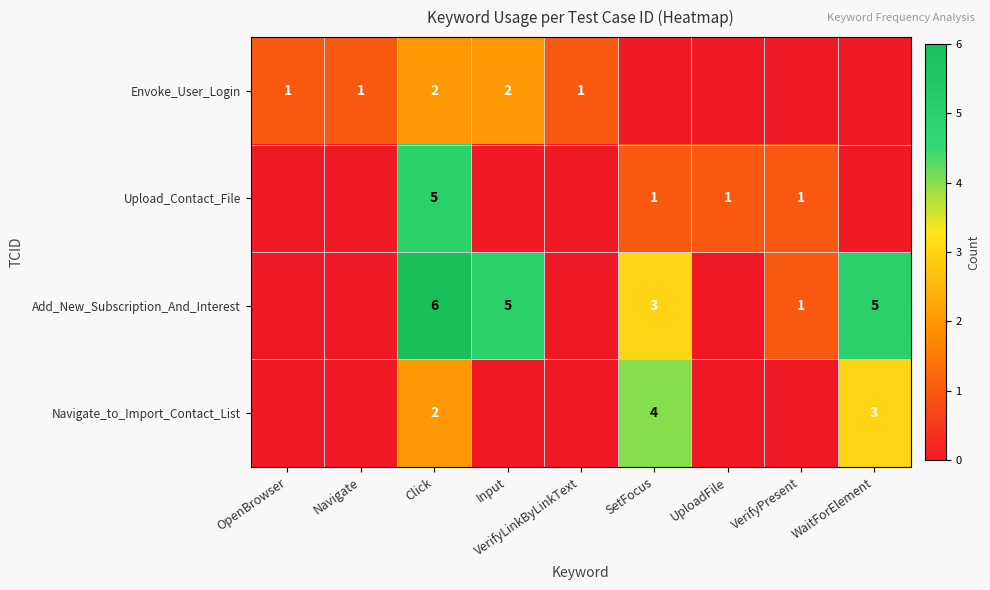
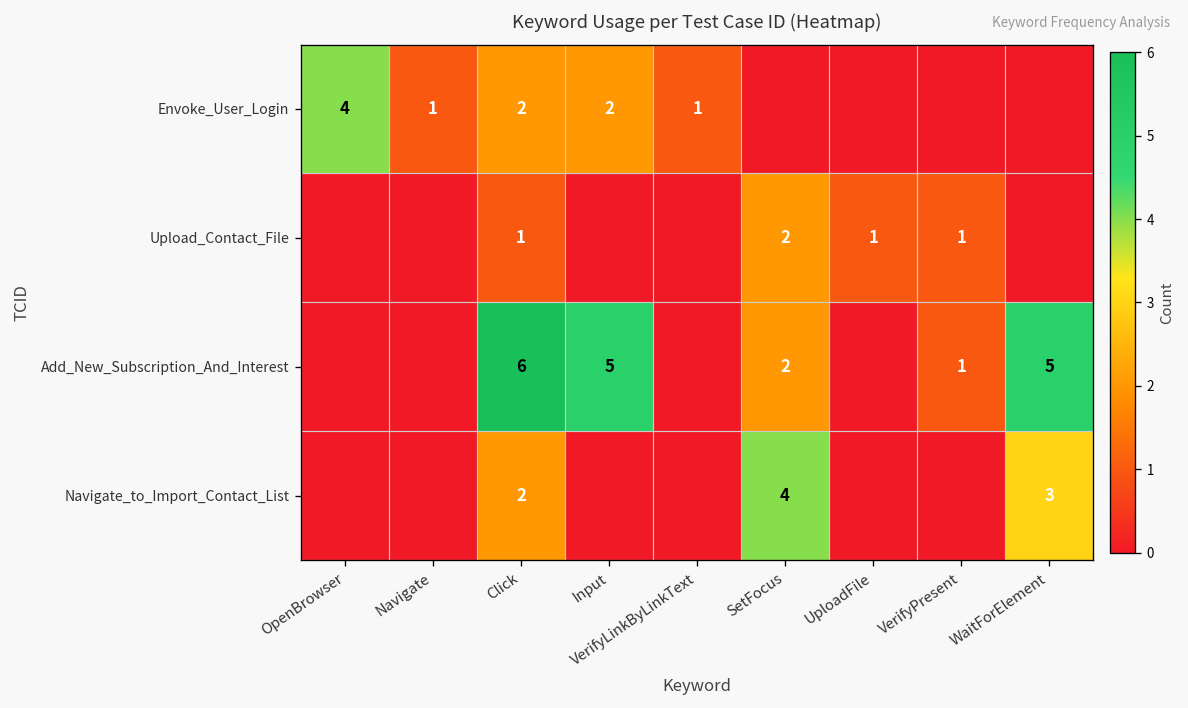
  {
    "Envoke_User_Login": {
-     "OpenBrowser": 1,
+     "OpenBrowser": 4,
      "Navigate": 1,
      "Click": 2,
      "Input": 2,
      "VerifyLinkByLinkText": 1
    },
    "Upload_Contact_File": {
-     "Click": 5,
-     "SetFocus": 1,
+     "Click": 1,
+     "SetFocus": 2,
      "UploadFile": 1,
      "VerifyPresent": 1
    },
    "Add_New_Subscription_And_Interest": {
      "Click": 6,
      "Input": 5,
-     "SetFocus": 3,
+     "SetFocus": 2,
      "VerifyPresent": 1,
      "WaitForElement": 5
    },
    "Navigate_to_Import_Contact_List": {
      "Click": 2,
      "SetFocus": 4,
      "WaitForElement": 3
    }
  }
